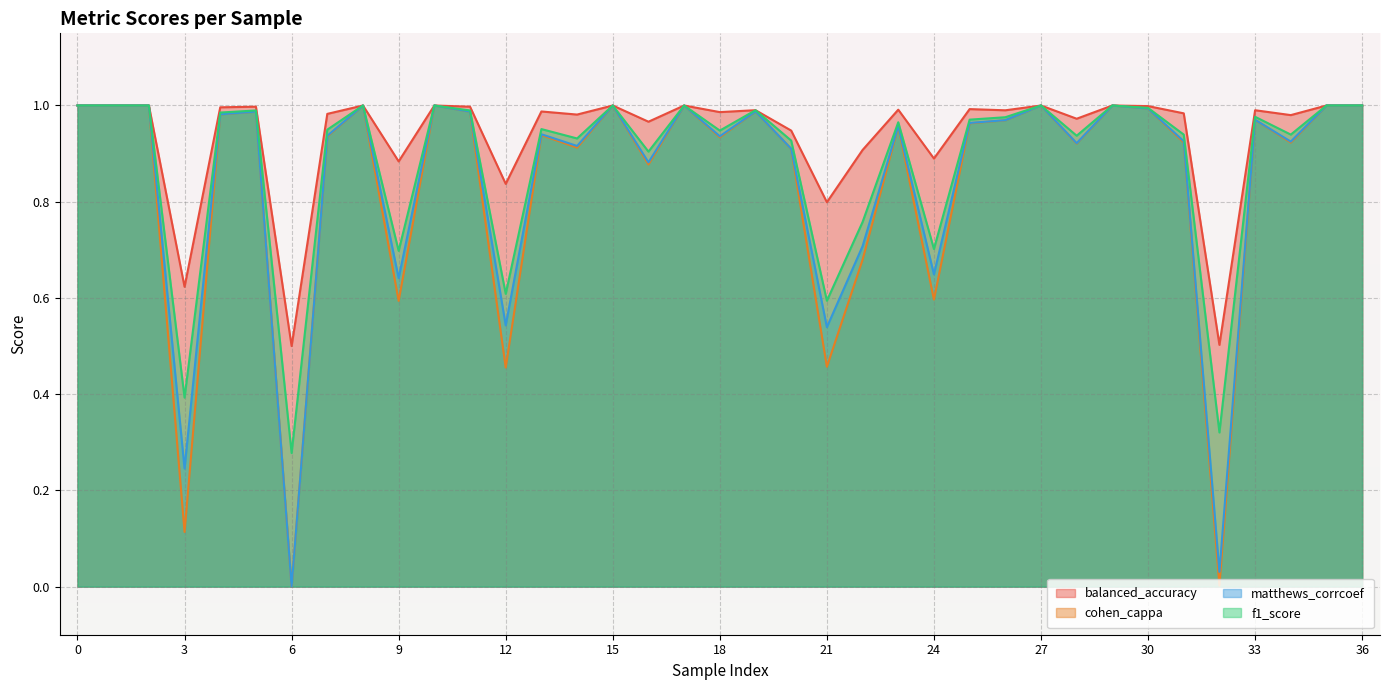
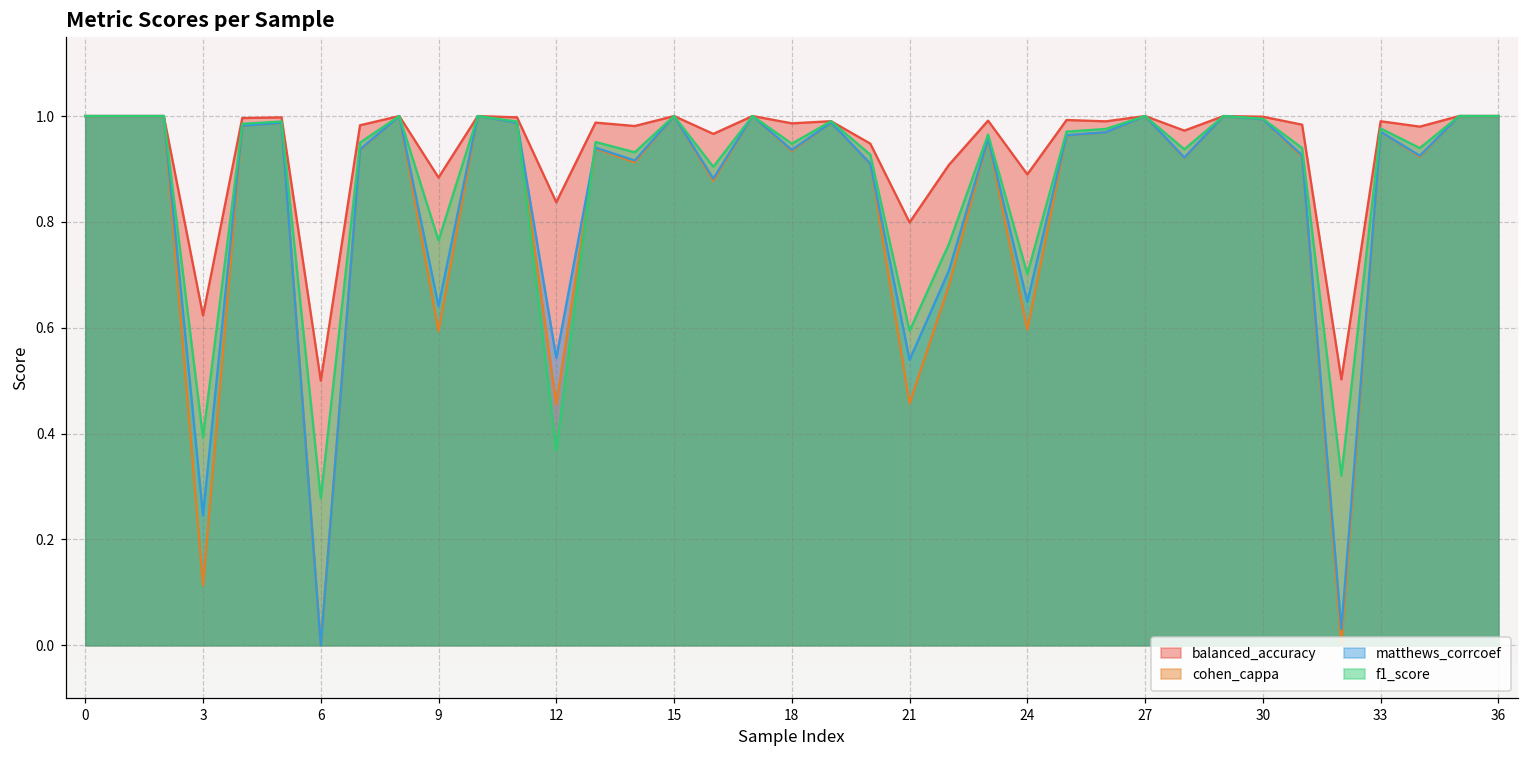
  {
    "matthews_corrcoef": {
      "3": 0.25,
      "9": 0.64,
      "12": 0.54,
      "21": 0.54,
      "24": 0.65
    },
    "f1_score": {
      "3": 0.39,
      "6": 0.28,
-     "9": 0.70,
-     "12": 0.61,
+     "9": 0.76,
+     "12": 0.37,
      "18": 0.95,
      "21": 0.59,
      "24": 0.70,
      "33": 0.98
    }
  }
